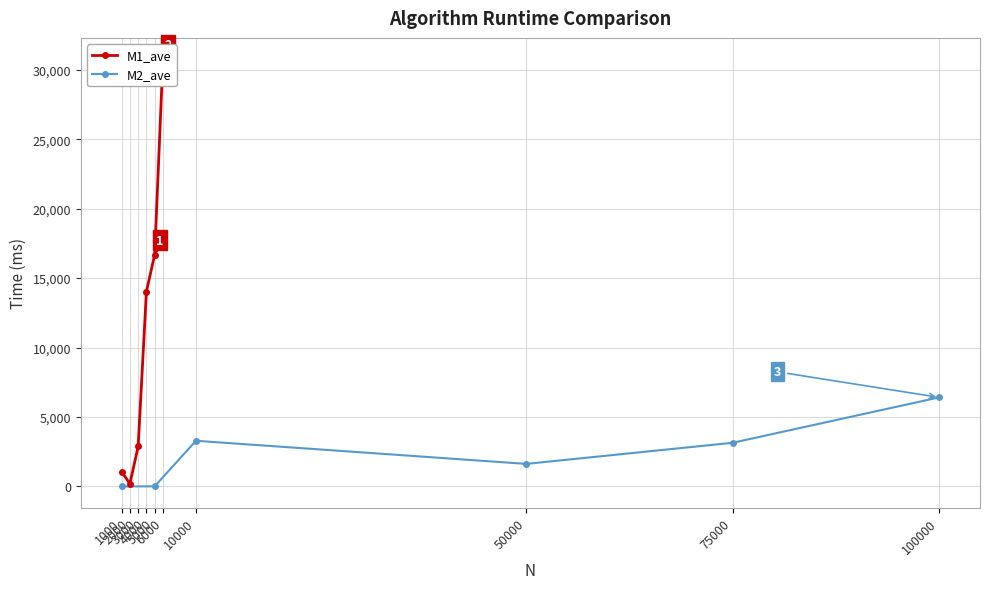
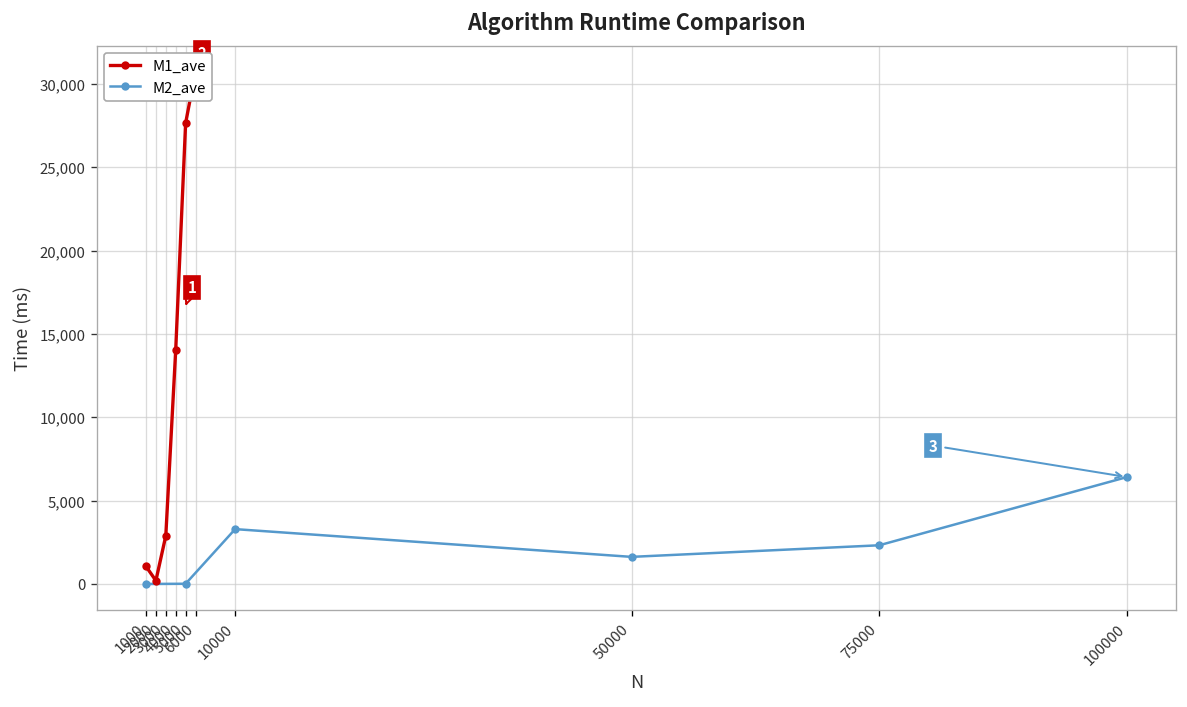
  {
    "M1_ave": {
      "1000": "1,100",
      "2000": "200",
      "3000": "2,900",
      "4000": "14,000",
-     "5000": "16,700"
+     "5000": "27,600"
    },
    "M2_ave": {
      "1000": "0",
      "5000": "0",
      "10000": "3,300",
      "50000": "1,600",
-     "75000": "3,100",
+     "75000": "2,300",
      "100000": "6,400"
    }
  }
